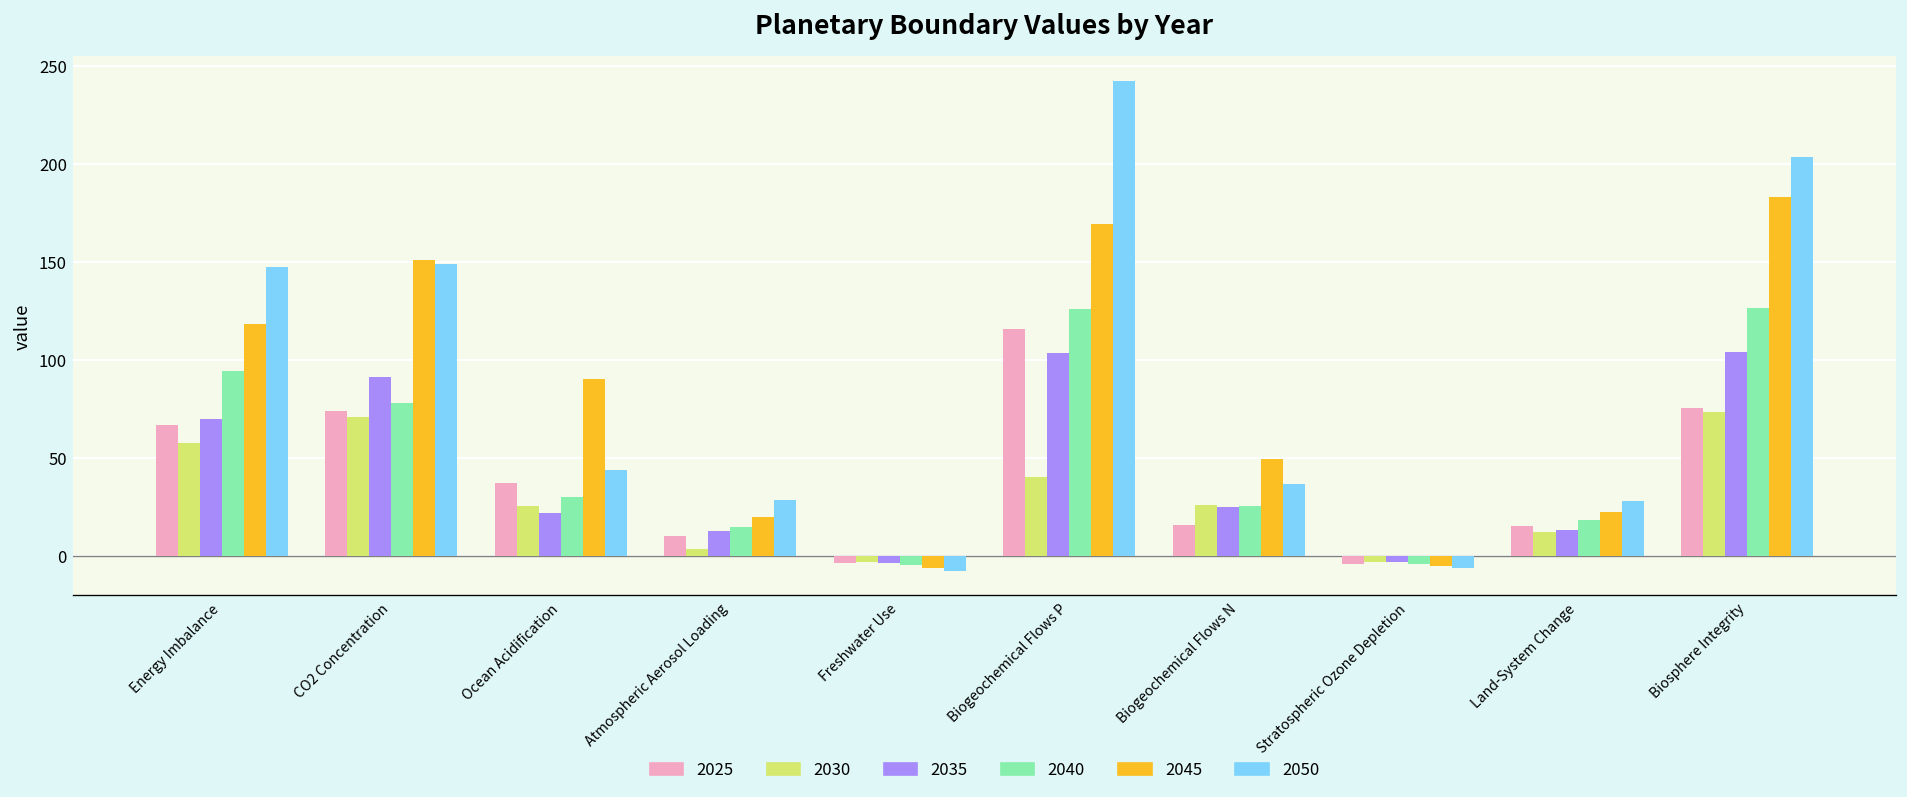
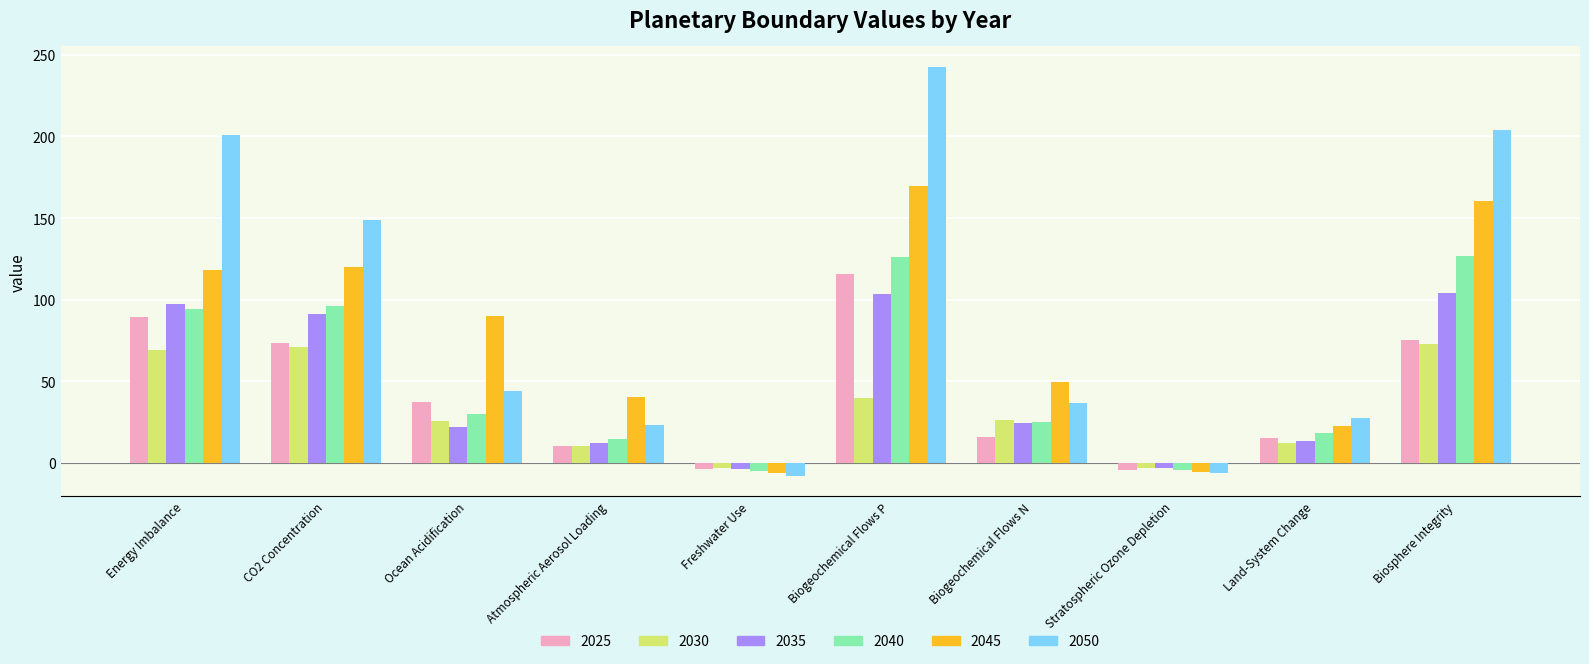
  {
    "2025": {
-     "Energy Imbalance": 67,
+     "Energy Imbalance": 89,
      "CO2 Concentration": 74,
      "Ocean Acidification": 37,
      "Atmospheric Aerosol Loading": 10,
      "Freshwater Use": -4,
      "Biogeochemical Flows P": 116,
      "Biogeochemical Flows N": 16,
      "Stratospheric Ozone Depletion": -4,
      "Land-System Change": 15,
      "Biosphere Integrity": 75
    },
    "2030": {
-     "Energy Imbalance": 58,
+     "Energy Imbalance": 69,
      "CO2 Concentration": 71,
      "Ocean Acidification": 26,
-     "Atmospheric Aerosol Loading": 4,
+     "Atmospheric Aerosol Loading": 10,
      "Freshwater Use": -3,
      "Biogeochemical Flows P": 40,
      "Biogeochemical Flows N": 26,
      "Stratospheric Ozone Depletion": -3,
      "Land-System Change": 12,
      "Biosphere Integrity": 73
    },
    "2035": {
-     "Energy Imbalance": 70,
+     "Energy Imbalance": 97,
      "CO2 Concentration": 91,
      "Ocean Acidification": 22,
      "Atmospheric Aerosol Loading": 12,
      "Freshwater Use": -4,
      "Biogeochemical Flows P": 104,
      "Biogeochemical Flows N": 25,
      "Stratospheric Ozone Depletion": -3,
      "Land-System Change": 13,
      "Biosphere Integrity": 104
    },
    "2040": {
      "Energy Imbalance": 95,
-     "CO2 Concentration": 78,
+     "CO2 Concentration": 96,
      "Ocean Acidification": 30,
      "Atmospheric Aerosol Loading": 15,
      "Freshwater Use": -5,
      "Biogeochemical Flows P": 126,
      "Biogeochemical Flows N": 25,
      "Stratospheric Ozone Depletion": -4,
      "Land-System Change": 18,
      "Biosphere Integrity": 127
    },
    "2045": {
      "Energy Imbalance": 118,
-     "CO2 Concentration": 151,
+     "CO2 Concentration": 120,
      "Ocean Acidification": 90,
-     "Atmospheric Aerosol Loading": 20,
+     "Atmospheric Aerosol Loading": 41,
      "Freshwater Use": -6,
      "Biogeochemical Flows P": 170,
      "Biogeochemical Flows N": 49,
      "Stratospheric Ozone Depletion": -5,
      "Land-System Change": 22,
-     "Biosphere Integrity": 183
+     "Biosphere Integrity": 160
    },
    "2050": {
-     "Energy Imbalance": 147,
+     "Energy Imbalance": 201,
      "CO2 Concentration": 149,
      "Ocean Acidification": 44,
-     "Atmospheric Aerosol Loading": 28,
+     "Atmospheric Aerosol Loading": 23,
      "Freshwater Use": -8,
      "Biogeochemical Flows P": 243,
      "Biogeochemical Flows N": 36,
      "Stratospheric Ozone Depletion": -6,
      "Land-System Change": 28,
      "Biosphere Integrity": 204
    }
  }
